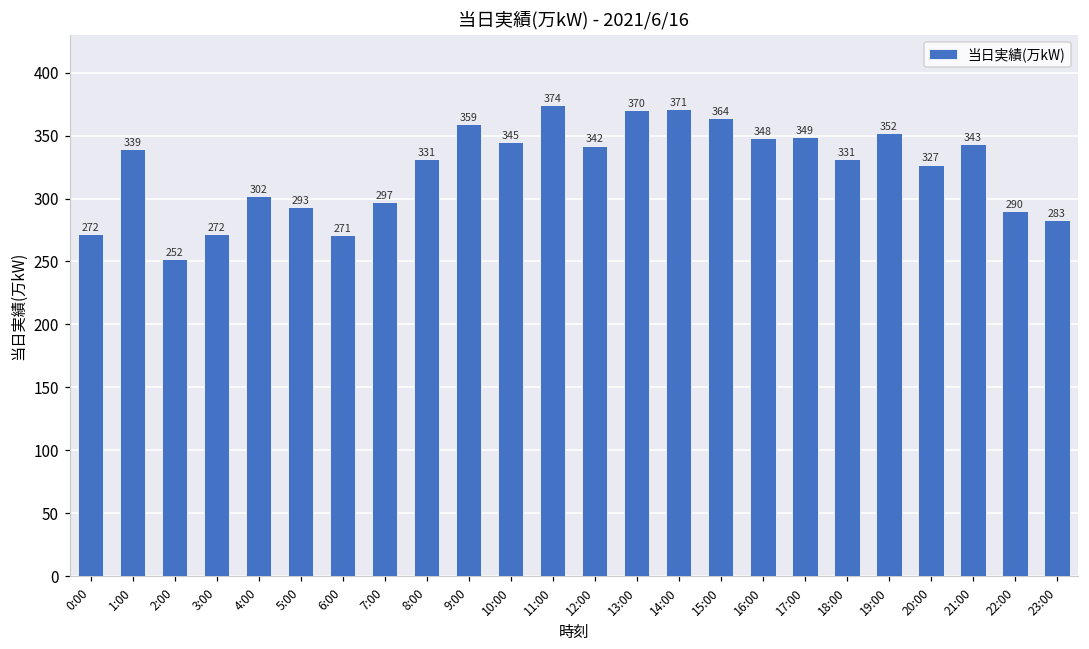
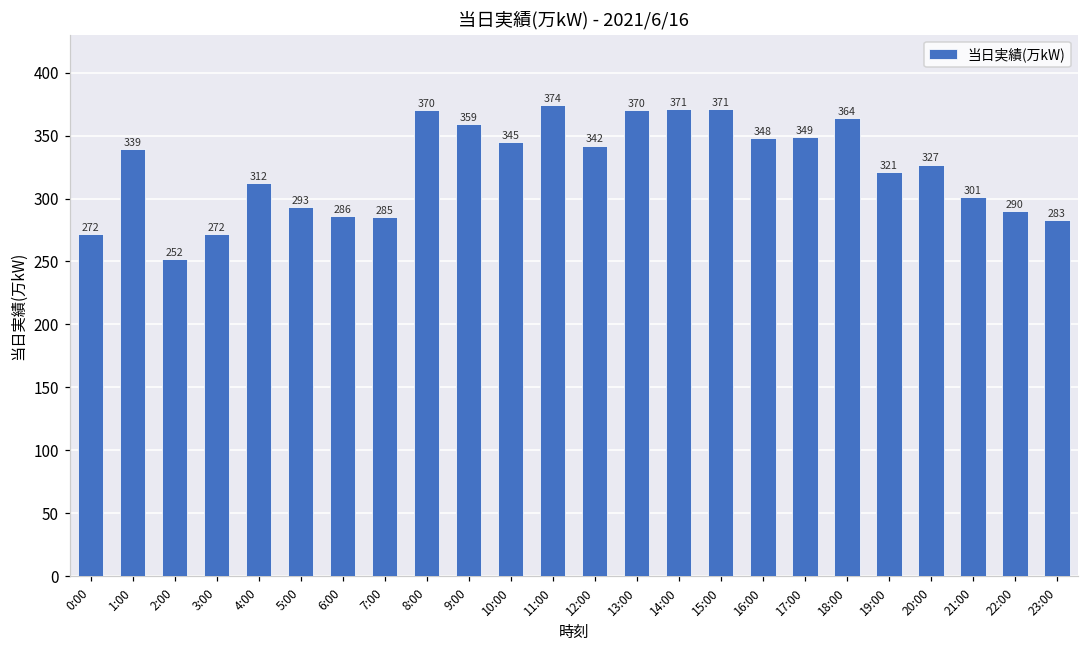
  {
    "0:00": 272,
    "1:00": 339,
    "2:00": 252,
    "3:00": 272,
-   "4:00": 302,
+   "4:00": 312,
    "5:00": 293,
-   "6:00": 271,
-   "7:00": 297,
-   "8:00": 331,
+   "6:00": 286,
+   "7:00": 285,
+   "8:00": 370,
    "9:00": 359,
    "10:00": 345,
    "11:00": 374,
    "12:00": 342,
    "13:00": 370,
    "14:00": 371,
-   "15:00": 364,
+   "15:00": 371,
    "16:00": 348,
    "17:00": 349,
-   "18:00": 331,
-   "19:00": 352,
+   "18:00": 364,
+   "19:00": 321,
    "20:00": 327,
-   "21:00": 343,
+   "21:00": 301,
    "22:00": 290,
    "23:00": 283
  }
